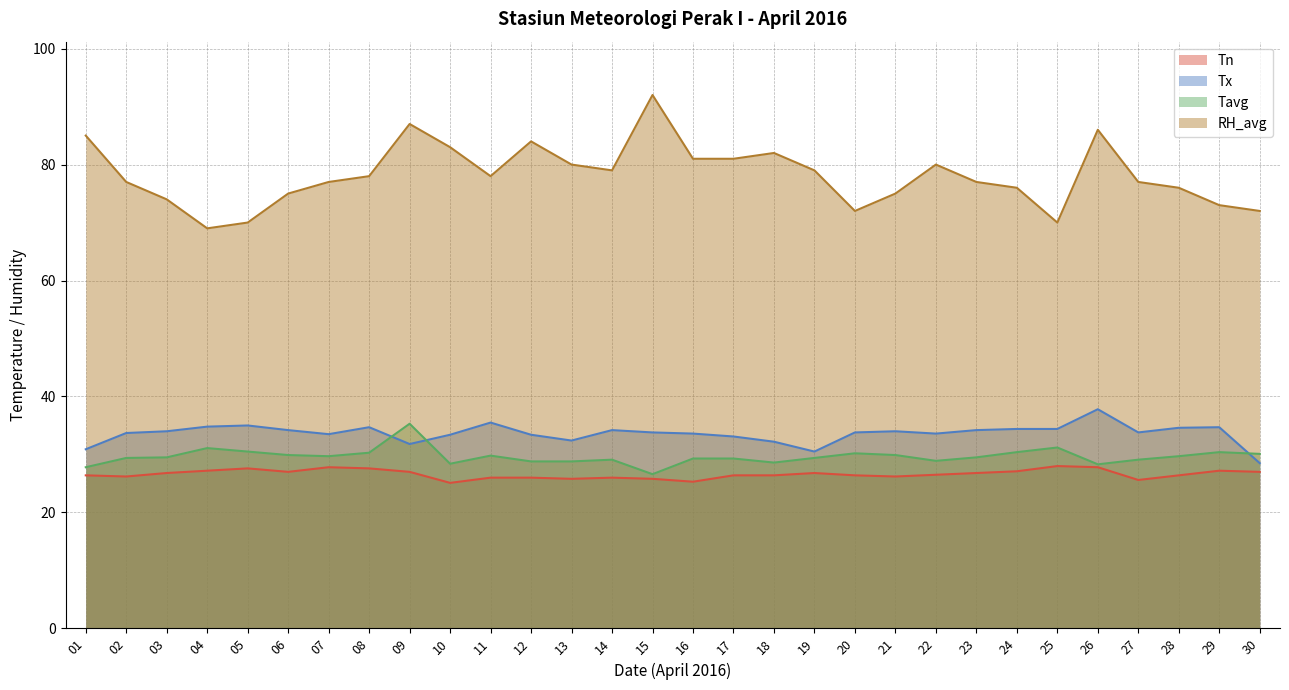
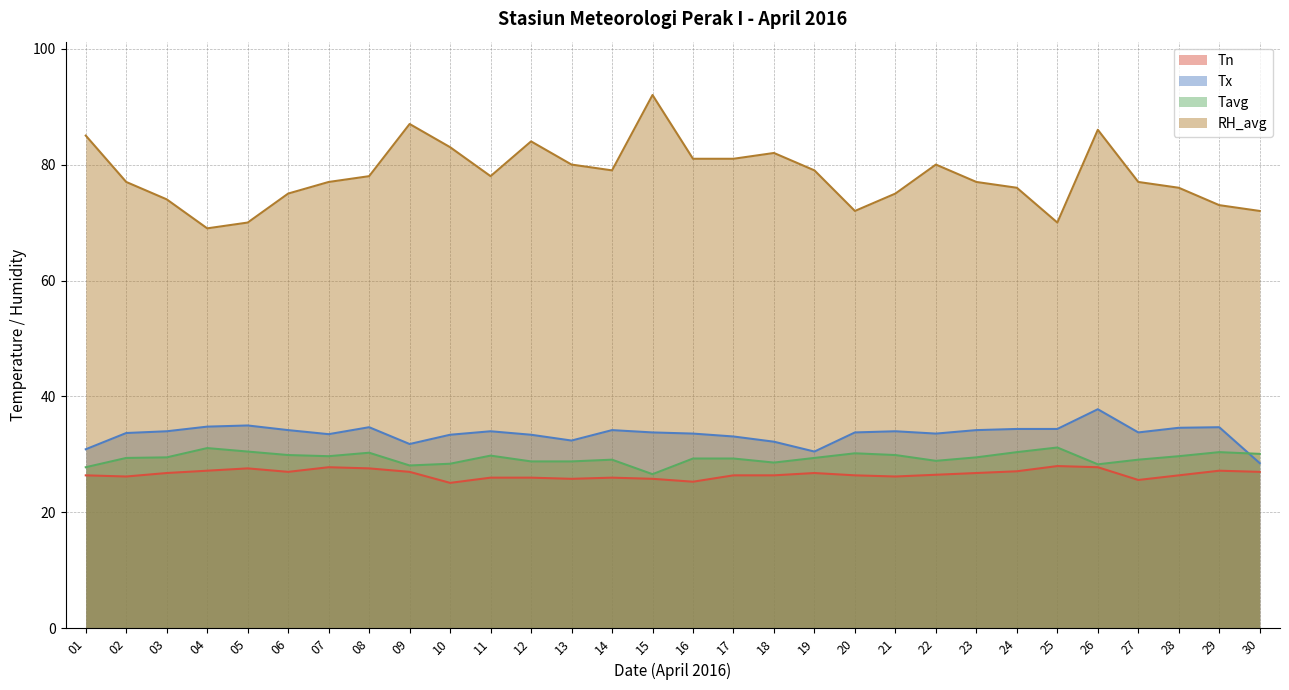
  {
    "Tx": {
      "01": 31,
      "02": 34,
      "03": 34,
      "04": 35,
      "05": 35,
      "06": 34,
      "07": 34,
      "08": 35,
      "09": 32,
      "10": 33,
-     "11": 36,
+     "11": 34,
      "12": 33,
      "13": 32,
      "14": 34,
      "15": 34,
      "16": 34,
      "17": 33,
      "18": 32,
      "19": 31,
      "20": 34,
      "21": 34,
      "22": 34,
      "23": 34,
      "24": 34,
      "25": 34,
      "26": 38,
      "27": 34,
      "28": 35,
      "29": 35,
      "30": 29
    },
    "Tavg": {
      "01": 28,
      "02": 29,
      "03": 30,
      "04": 31,
      "05": 31,
      "06": 30,
      "07": 30,
      "08": 30,
-     "09": 35,
+     "09": 28,
      "10": 28,
      "11": 30,
      "12": 29,
      "13": 29,
      "14": 29,
      "15": 27,
      "16": 29,
      "17": 29,
      "18": 29,
      "19": 29,
      "20": 30,
      "21": 30,
      "22": 29,
      "23": 30,
      "24": 30,
      "25": 31,
      "26": 28,
      "27": 29,
      "28": 30,
      "29": 30,
      "30": 30
    }
  }
